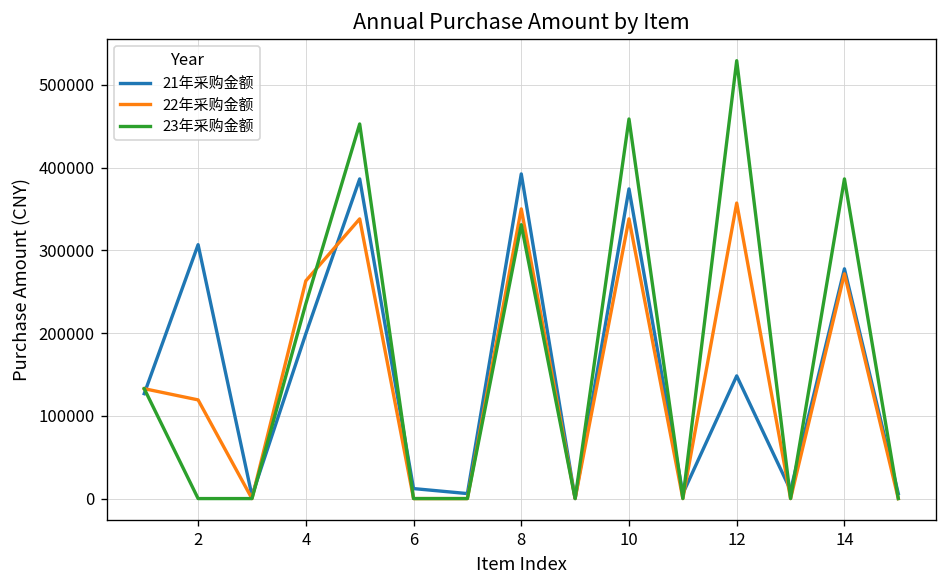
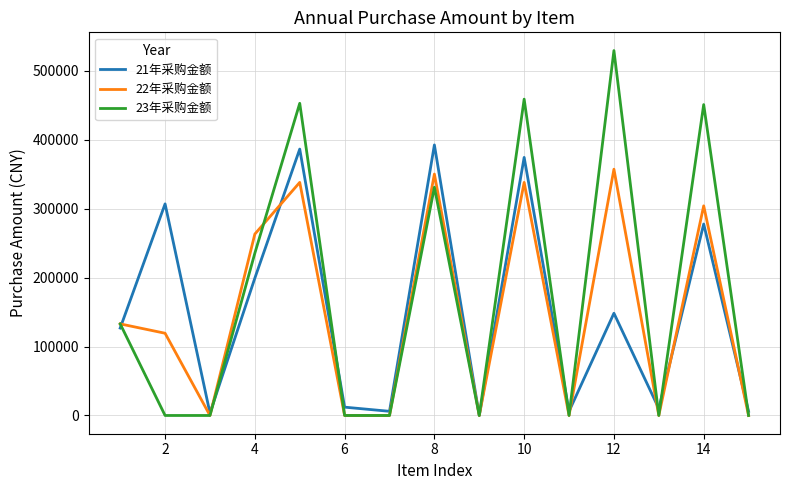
  {
    "21年采购金额": {
      "2": 310000,
      "4": 200000,
      "6": 10000,
      "8": 390000,
      "10": 370000,
      "12": 150000,
      "14": 280000
    },
    "22年采购金额": {
      "2": 120000,
      "4": 260000,
      "8": 350000,
      "10": 340000,
      "12": 360000,
-     "14": 270000
+     "14": 300000
    },
    "23年采购金额": {
      "2": 0,
      "4": 240000,
      "8": 330000,
      "10": 460000,
      "12": 530000,
-     "14": 390000
+     "14": 450000
    }
  }
